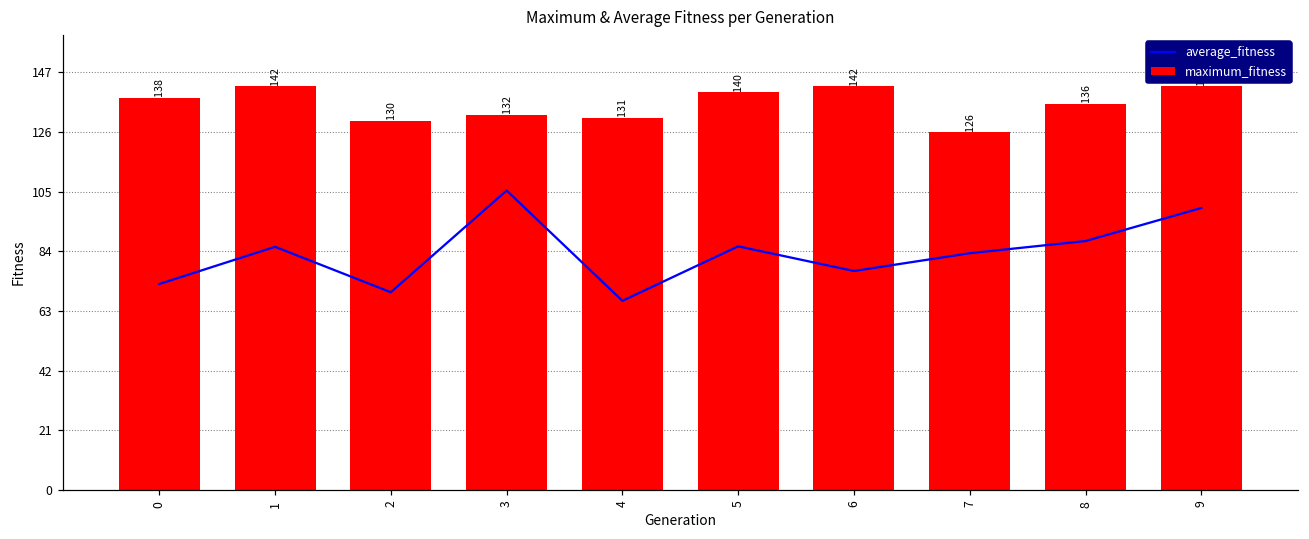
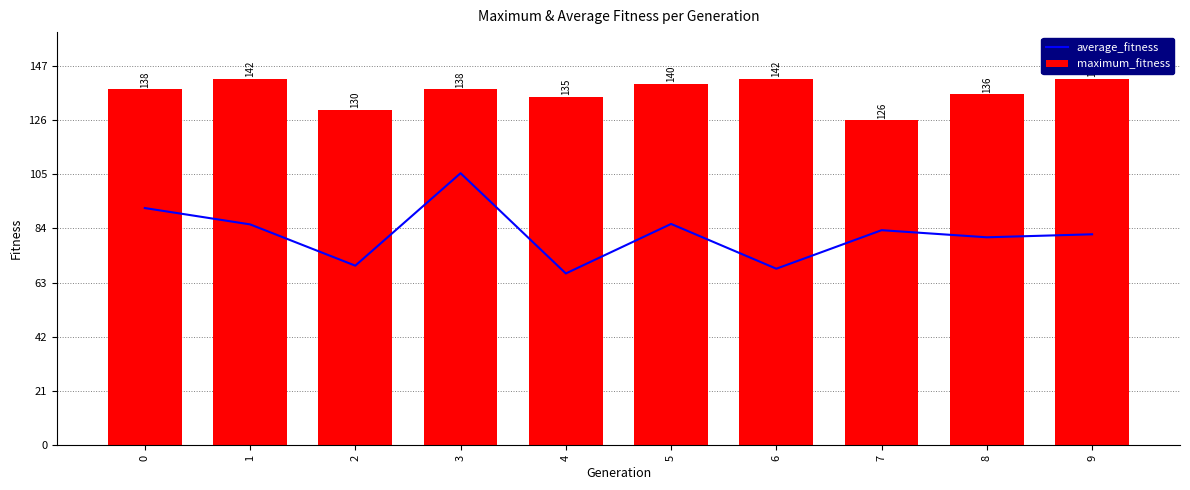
  {
    "average_fitness": {
-     "0": 73,
+     "0": 92,
      "1": 86,
      "2": 70,
      "3": 105,
      "4": 67,
      "5": 86,
-     "6": 77,
+     "6": 68,
      "7": 83,
-     "8": 88,
-     "9": 99
+     "8": 81,
+     "9": 82
    },
    "maximum_fitness": {
      "0": 138,
      "1": 142,
      "2": 130,
-     "3": 132,
-     "4": 131,
+     "3": 138,
+     "4": 135,
      "5": 140,
      "6": 142,
      "7": 126,
      "8": 136
    }
  }
